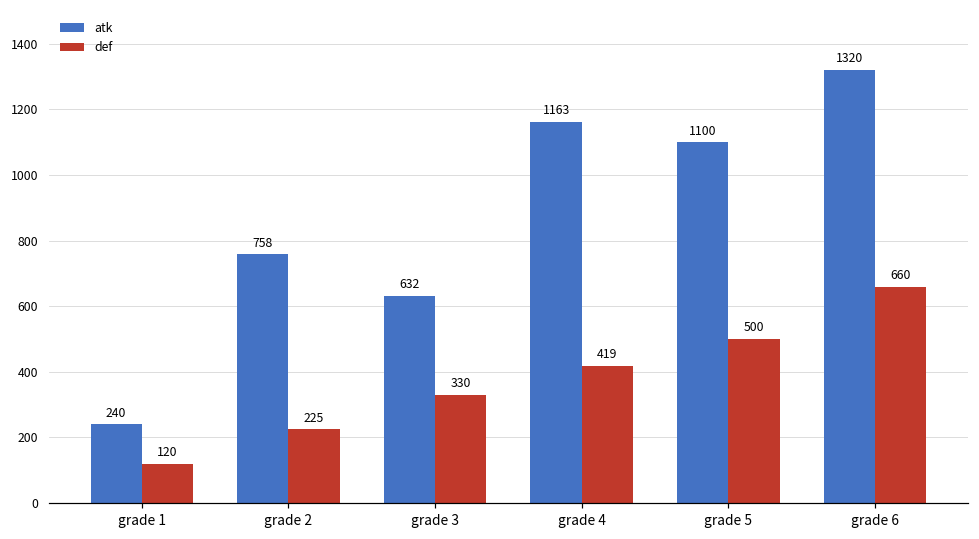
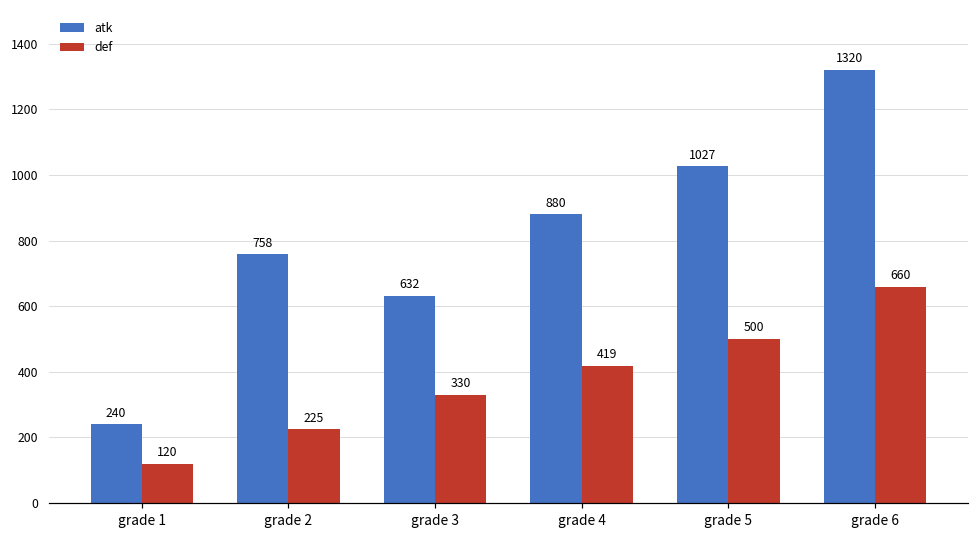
  {
    "atk": {
      "grade 1": 240,
      "grade 2": 758,
      "grade 3": 632,
-     "grade 4": 1163,
-     "grade 5": 1100,
+     "grade 4": 880,
+     "grade 5": 1027,
      "grade 6": 1320
    },
    "def": {
      "grade 1": 120,
      "grade 2": 225,
      "grade 3": 330,
      "grade 4": 419,
      "grade 5": 500,
      "grade 6": 660
    }
  }
